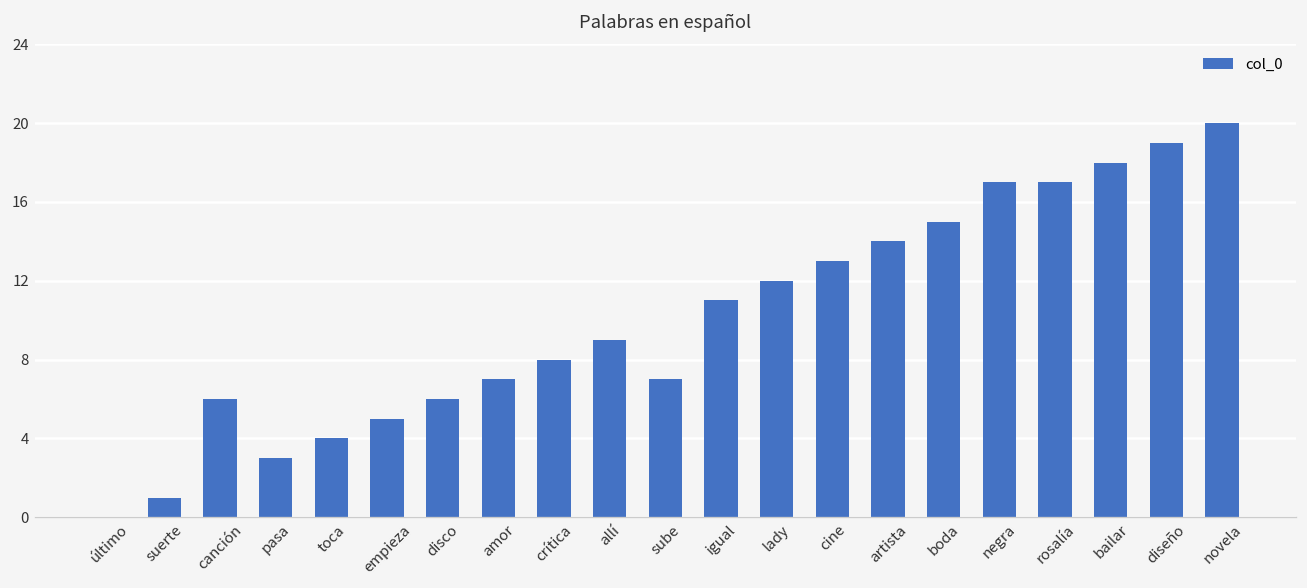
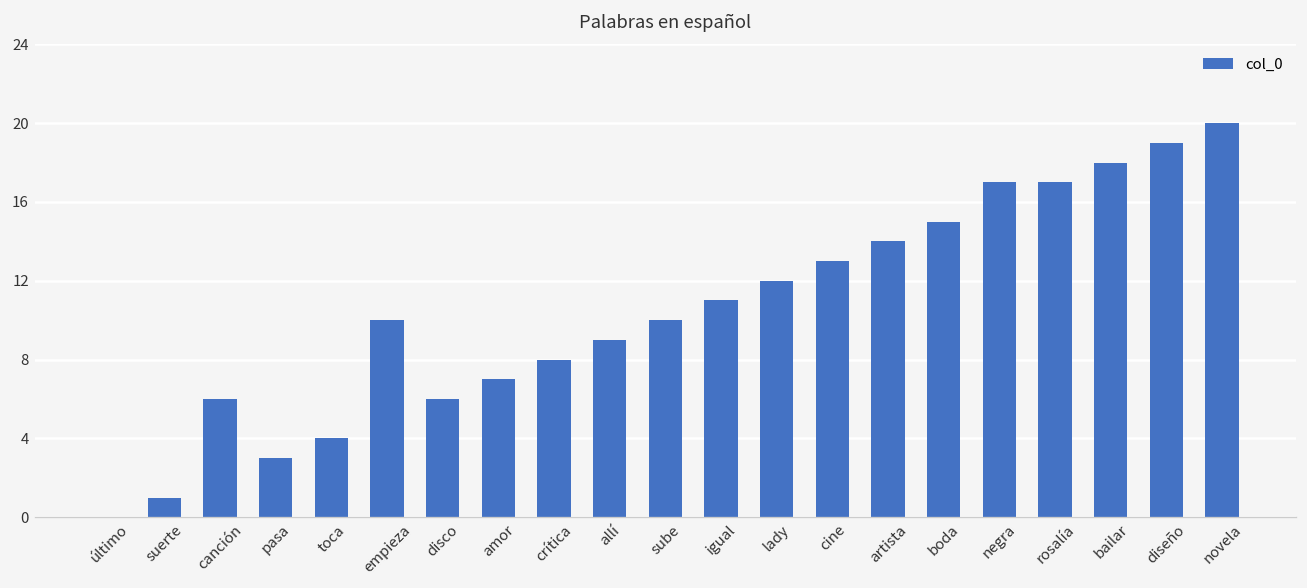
  {
    "último": 0,
    "suerte": 1,
    "canción": 6,
    "pasa": 3,
    "toca": 4,
-   "empieza": 5,
+   "empieza": 10,
    "disco": 6,
    "amor": 7,
    "crítica": 8,
    "allí": 9,
-   "sube": 7,
+   "sube": 10,
    "igual": 11,
    "lady": 12,
    "cine": 13,
    "artista": 14,
    "boda": 15,
    "negra": 17,
    "rosalía": 17,
    "bailar": 18,
    "diseño": 19,
    "novela": 20
  }
